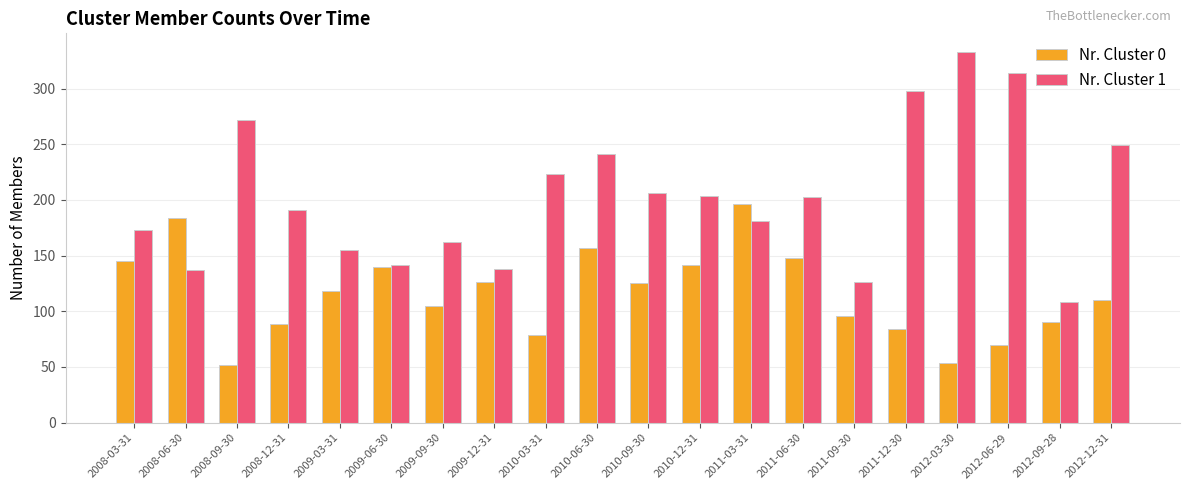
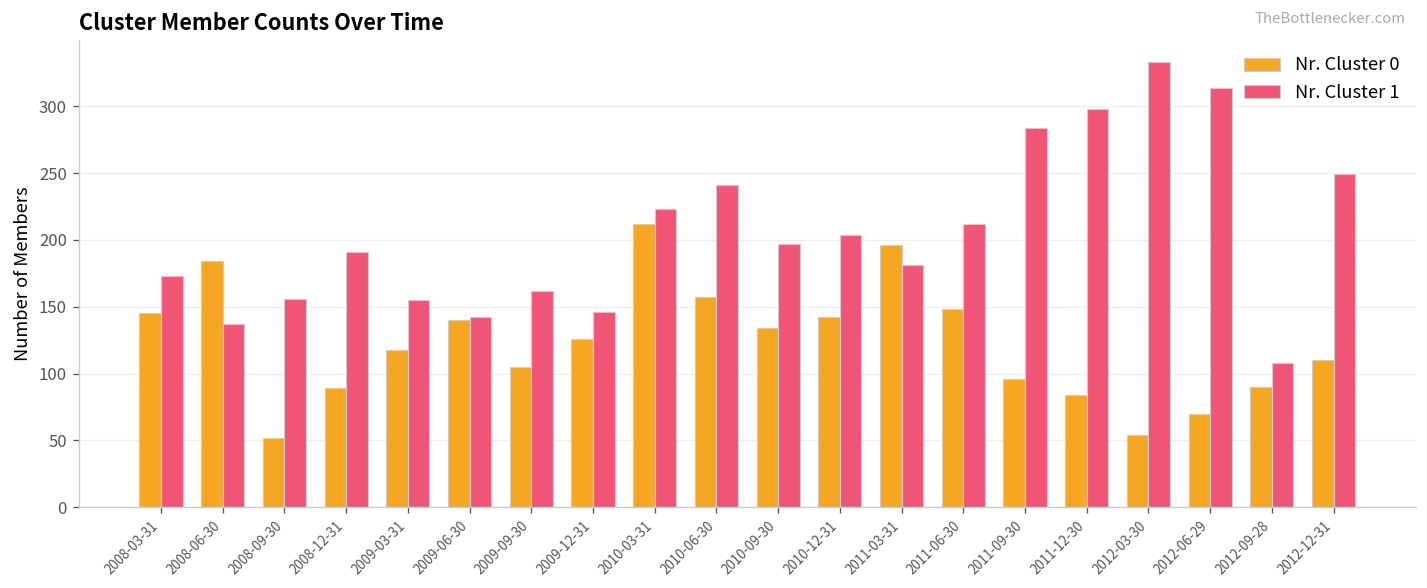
  {
    "Nr. Cluster 0": {
      "2008-03-31": 145,
      "2008-06-30": 184,
      "2008-09-30": 52,
      "2008-12-31": 89,
      "2009-03-31": 118,
      "2009-06-30": 140,
      "2009-09-30": 105,
      "2009-12-31": 126,
-     "2010-03-31": 79,
+     "2010-03-31": 212,
      "2010-06-30": 157,
-     "2010-09-30": 125,
+     "2010-09-30": 134,
      "2010-12-31": 142,
      "2011-03-31": 196,
      "2011-06-30": 148,
      "2011-09-30": 96,
      "2011-12-30": 84,
      "2012-03-30": 54,
      "2012-06-29": 70,
      "2012-09-28": 90,
      "2012-12-31": 110
    },
    "Nr. Cluster 1": {
      "2008-03-31": 173,
      "2008-06-30": 137,
-     "2008-09-30": 272,
+     "2008-09-30": 156,
      "2008-12-31": 191,
      "2009-03-31": 155,
      "2009-06-30": 142,
      "2009-09-30": 162,
-     "2009-12-31": 138,
+     "2009-12-31": 146,
      "2010-03-31": 223,
      "2010-06-30": 241,
-     "2010-09-30": 206,
+     "2010-09-30": 197,
      "2010-12-31": 204,
      "2011-03-31": 181,
-     "2011-06-30": 203,
-     "2011-09-30": 126,
+     "2011-06-30": 212,
+     "2011-09-30": 284,
      "2011-12-30": 298,
      "2012-03-30": 333,
      "2012-06-29": 314,
      "2012-09-28": 108,
      "2012-12-31": 249
    }
  }
